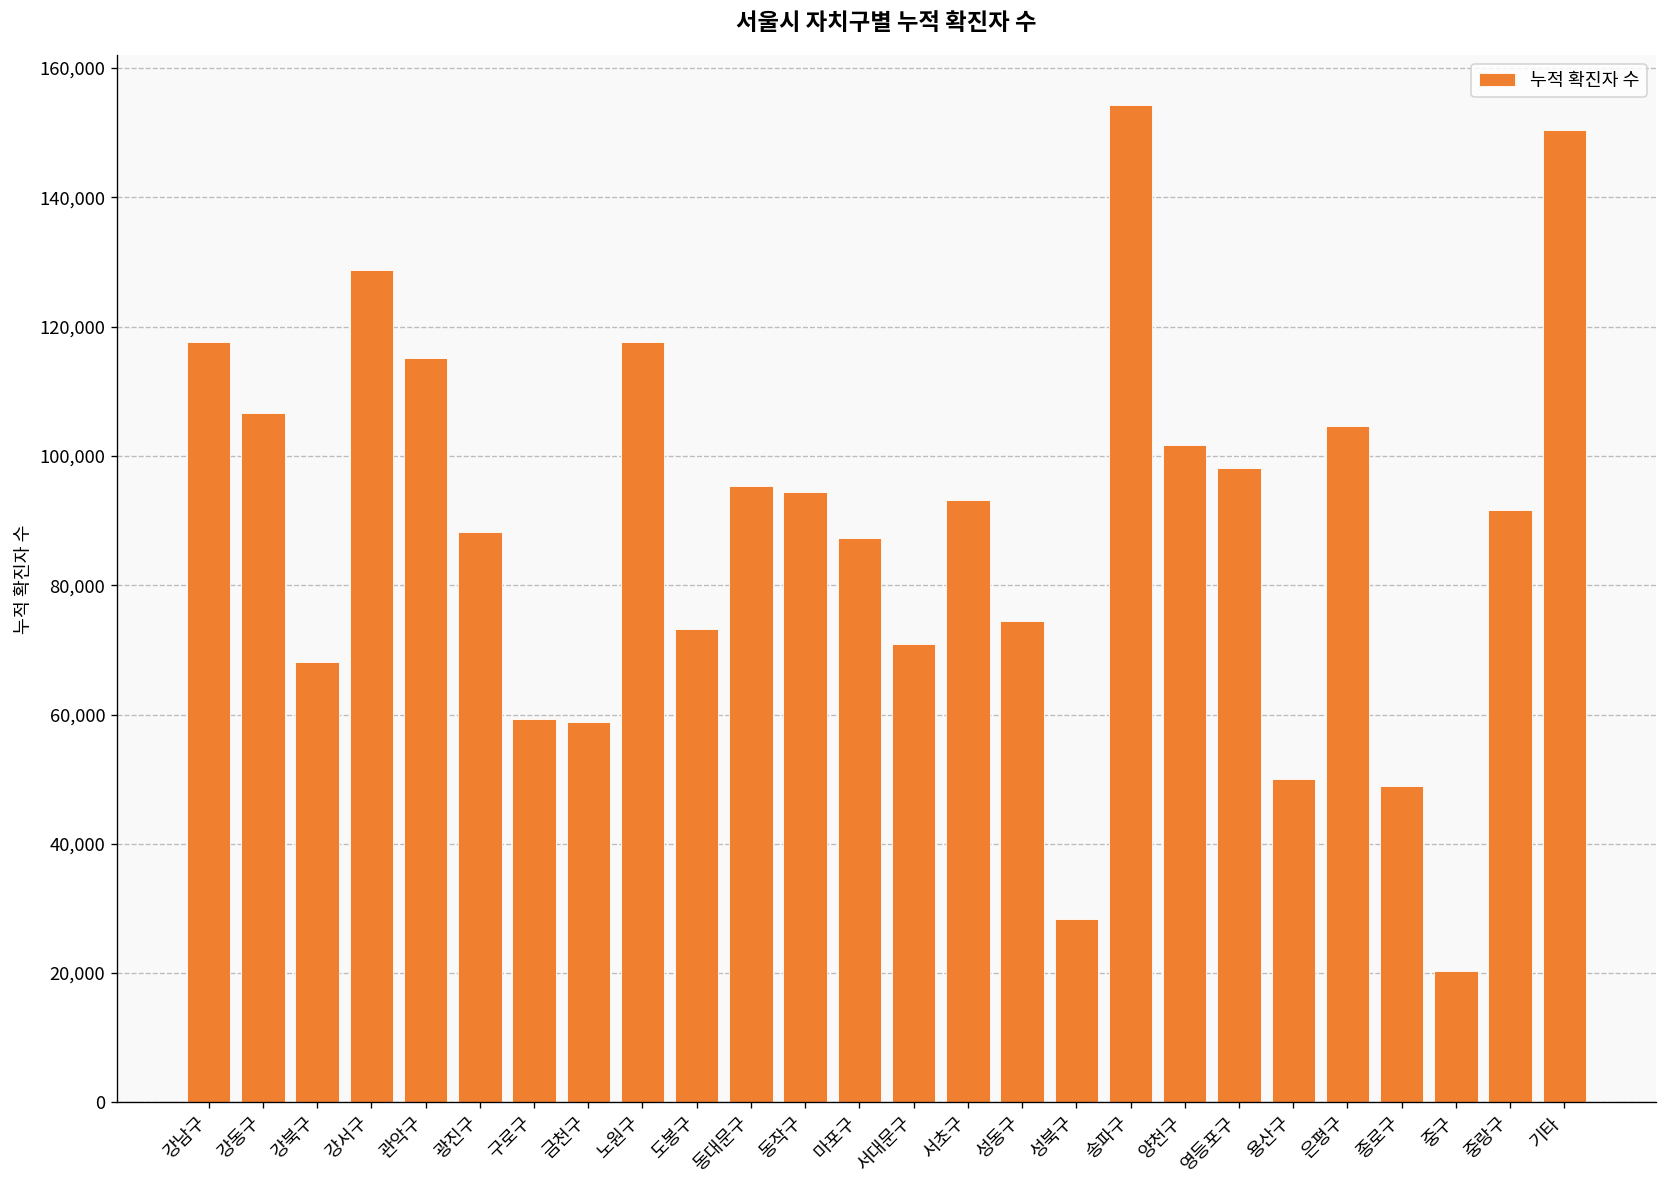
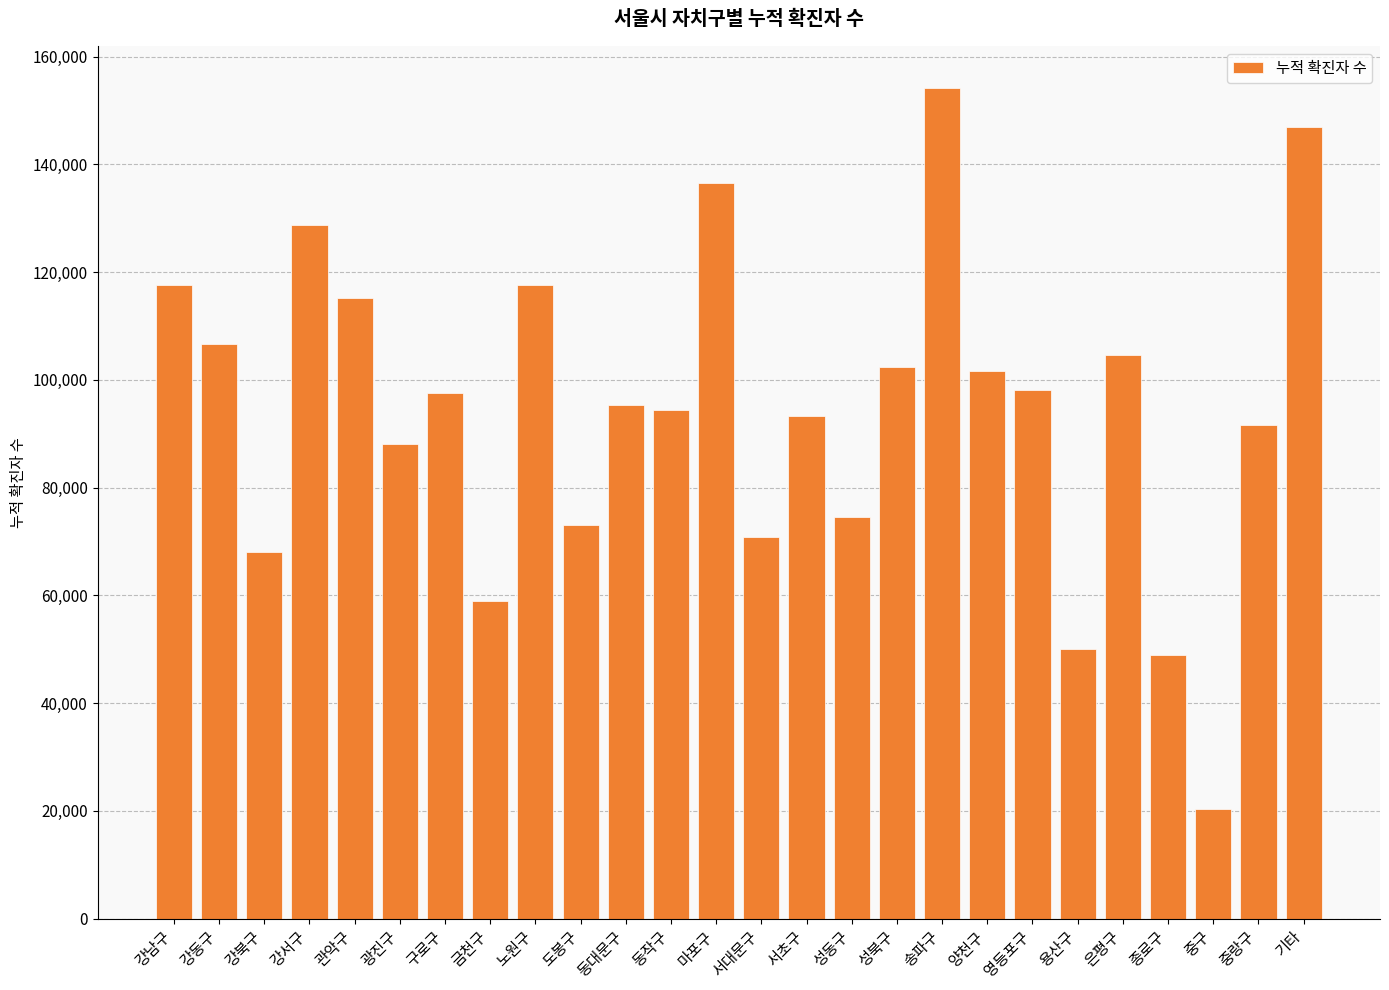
  {
    "강남구": "118,000",
    "강동구": "107,000",
    "강북구": "68,000",
    "강서구": "129,000",
    "관악구": "115,000",
    "광진구": "88,000",
-   "구로구": "59,000",
+   "구로구": "98,000",
    "금천구": "59,000",
    "노원구": "118,000",
    "도봉구": "73,000",
    "동대문구": "95,000",
    "동작구": "94,000",
-   "마포구": "87,000",
+   "마포구": "137,000",
    "서대문구": "71,000",
    "서초구": "93,000",
    "성동구": "75,000",
-   "성북구": "28,000",
+   "성북구": "102,000",
    "송파구": "154,000",
    "양천구": "102,000",
    "영등포구": "98,000",
    "용산구": "50,000",
    "은평구": "105,000",
    "종로구": "49,000",
    "중구": "20,000",
    "중랑구": "92,000",
-   "기타": "150,000"
+   "기타": "147,000"
  }
